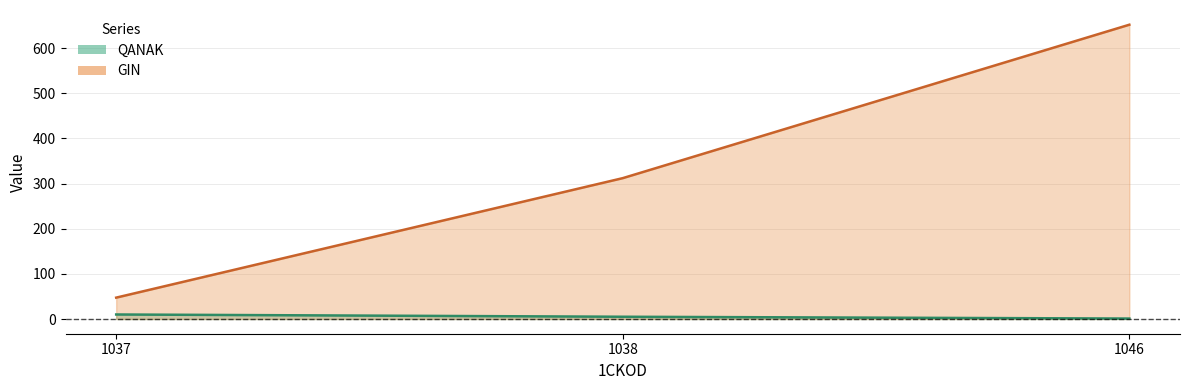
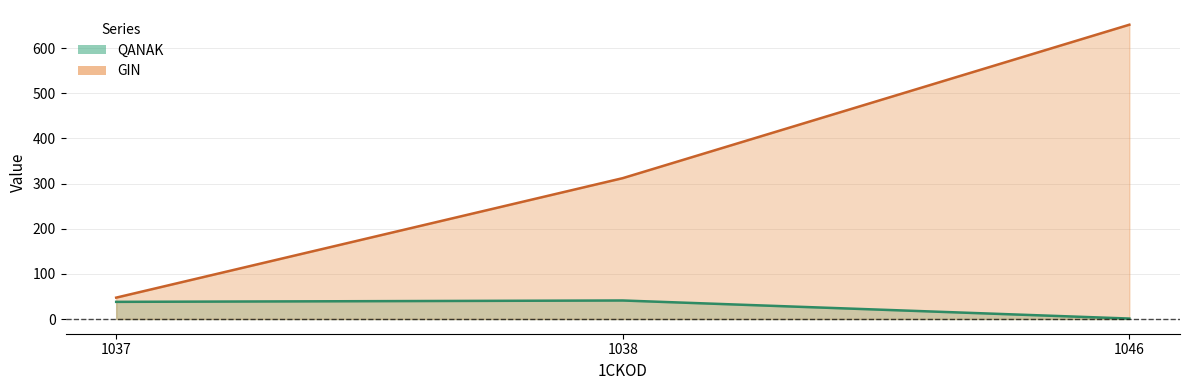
  {
    "QANAK": {
-     "1037": 10,
-     "1038": 10,
+     "1037": 40,
+     "1038": 40,
      "1046": 0
    },
    "GIN": {
      "1037": 50,
      "1038": 310,
      "1046": 650
    }
  }
